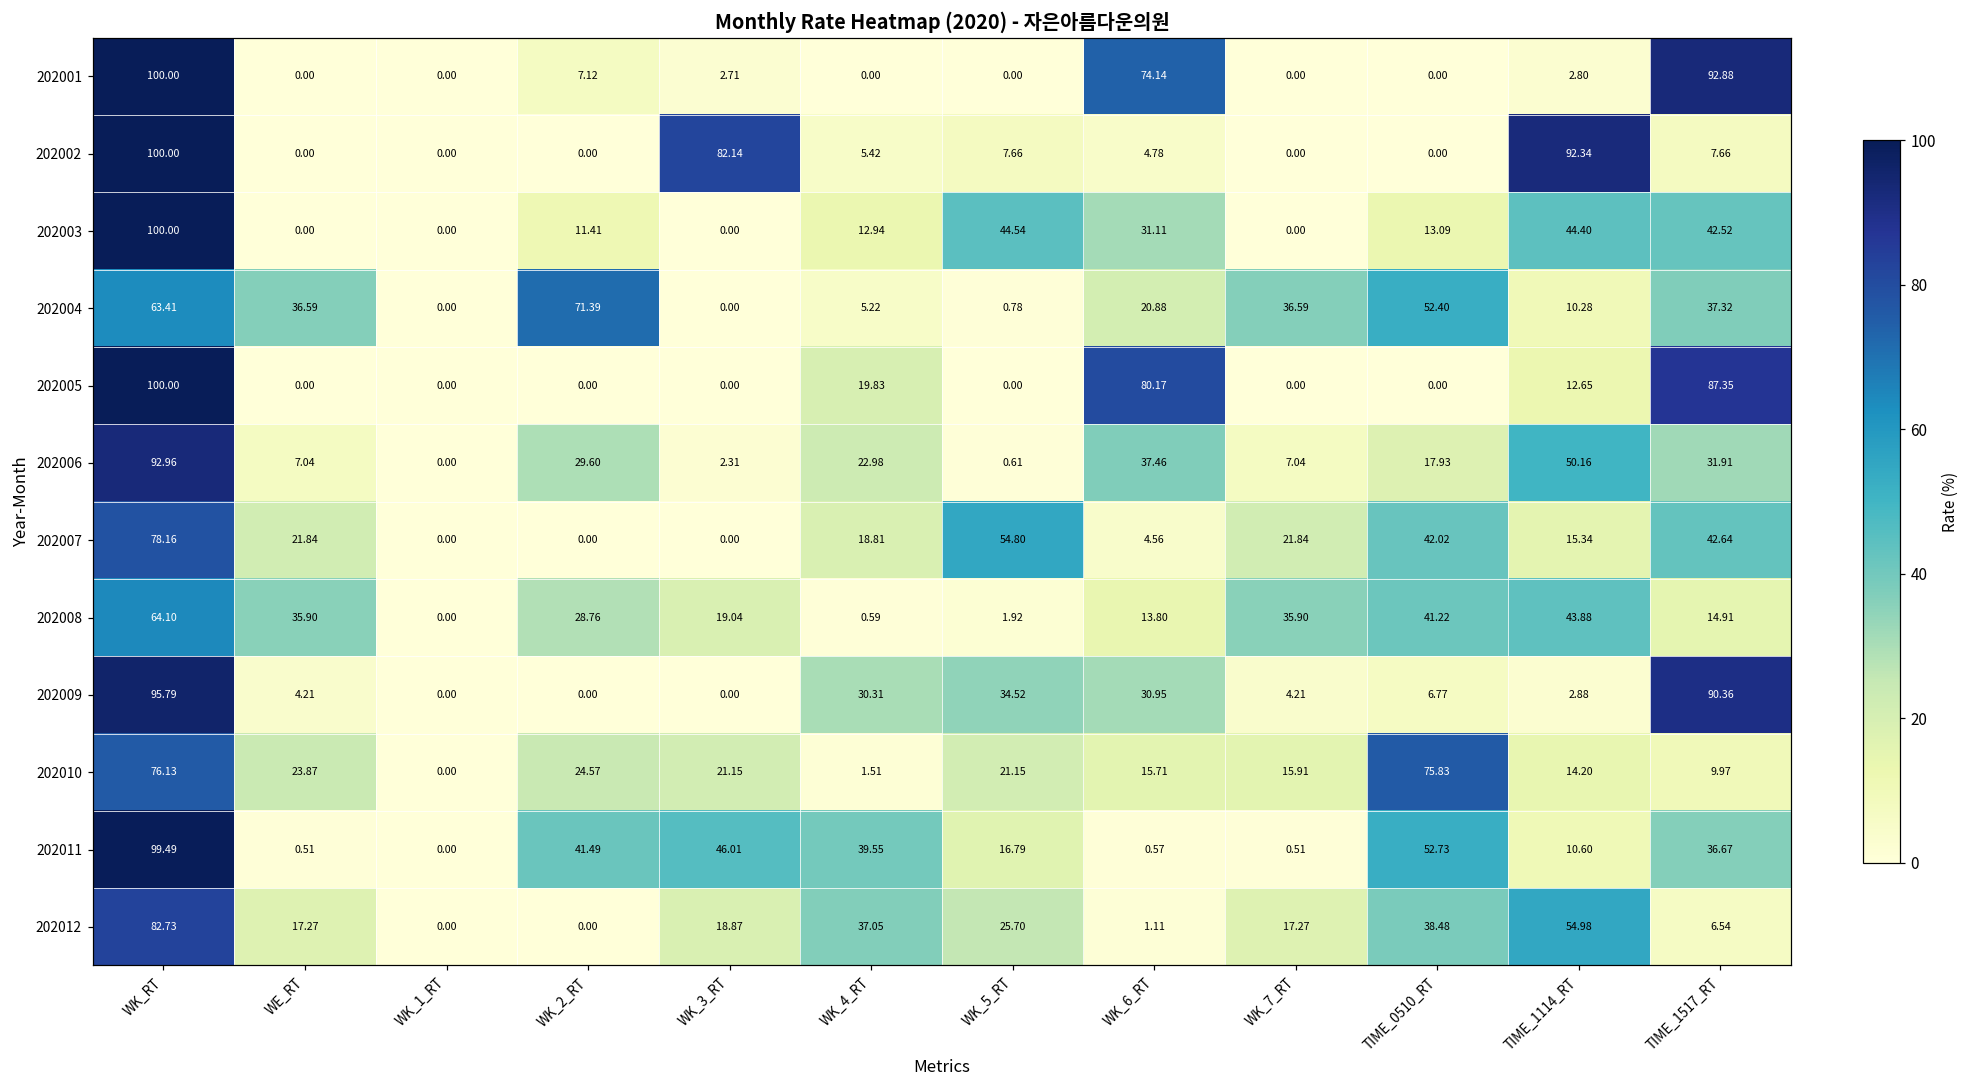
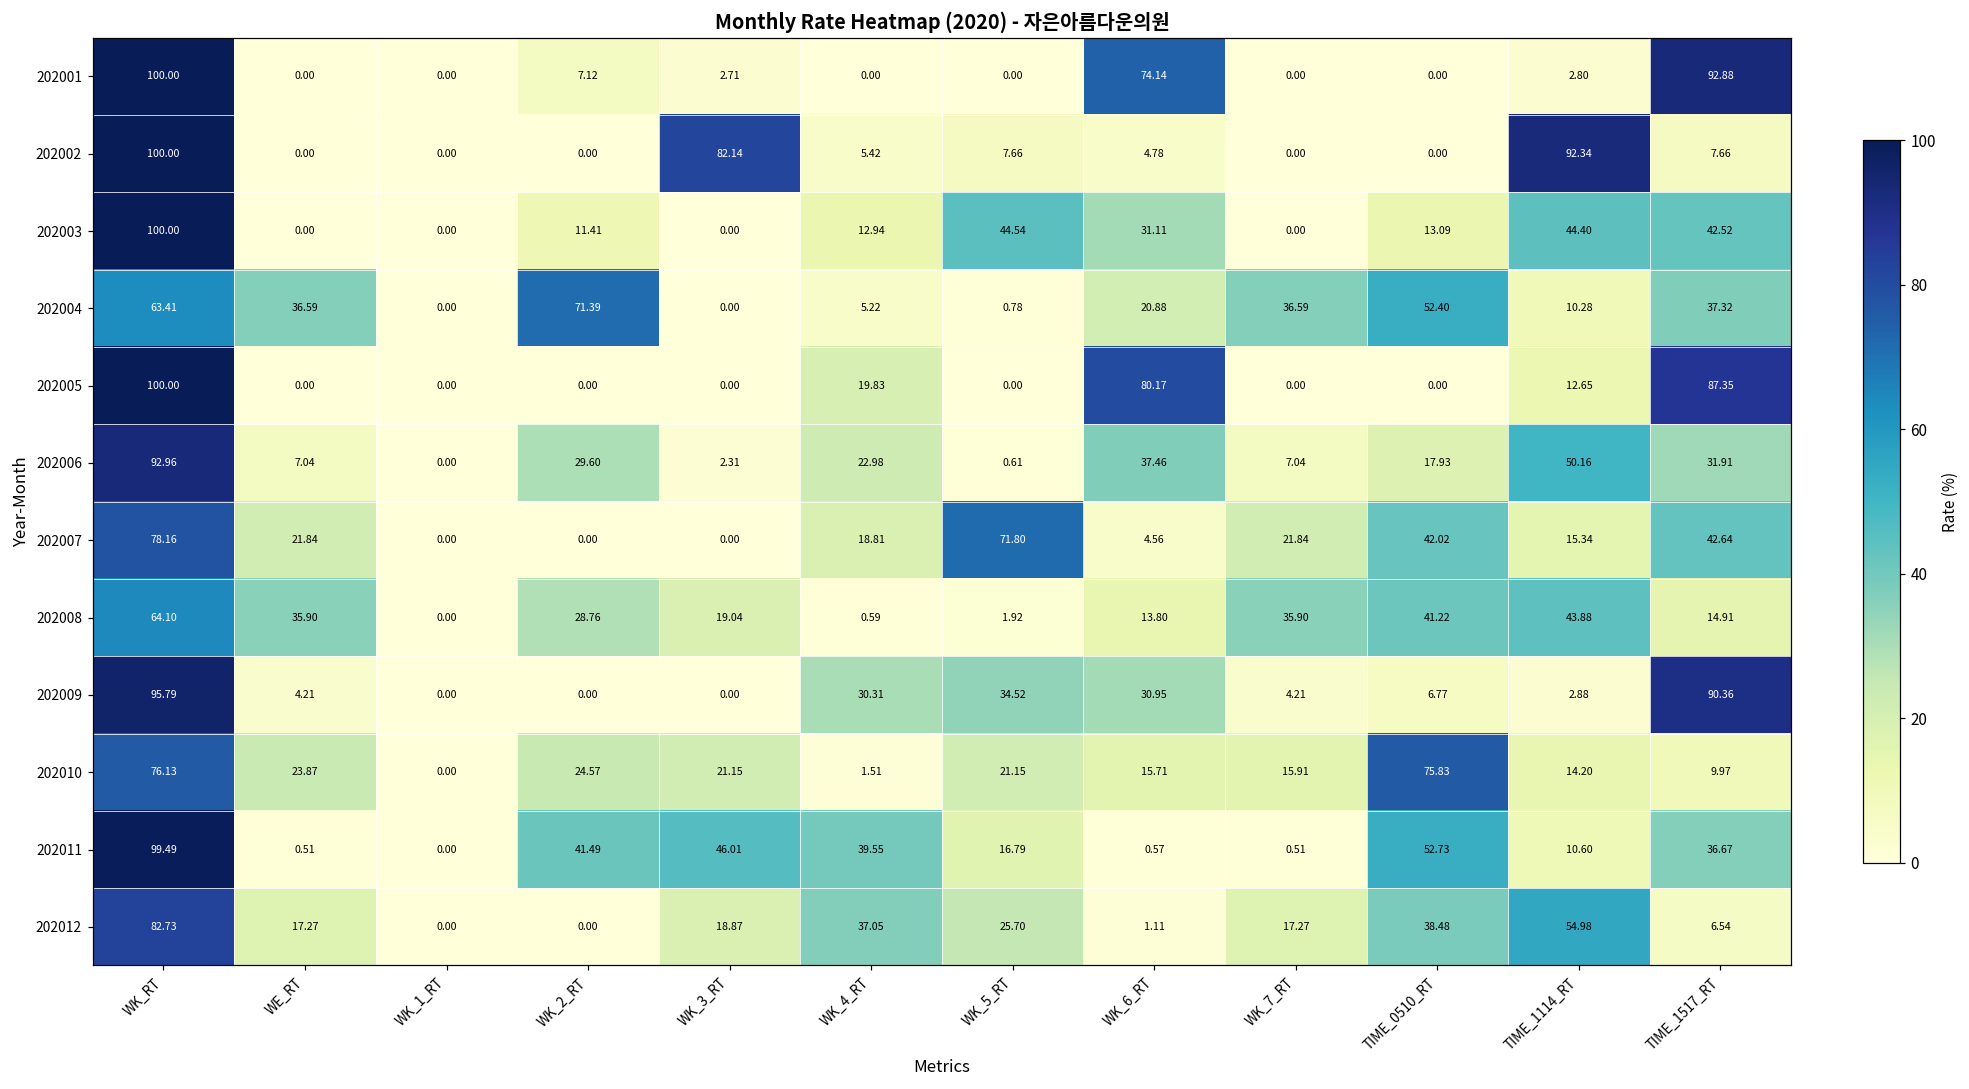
  {
    "202001": {
      "WK_RT": 100.00,
      "WE_RT": 0.00,
      "WK_1_RT": 0.00,
      "WK_2_RT": 7.12,
      "WK_3_RT": 2.71,
      "WK_4_RT": 0.00,
      "WK_5_RT": 0.00,
      "WK_6_RT": 74.14,
      "WK_7_RT": 0.00,
      "TIME_0510_RT": 0.00,
      "TIME_1114_RT": 2.80,
      "TIME_1517_RT": 92.88
    },
    "202002": {
      "WK_RT": 100.00,
      "WE_RT": 0.00,
      "WK_1_RT": 0.00,
      "WK_2_RT": 0.00,
      "WK_3_RT": 82.14,
      "WK_4_RT": 5.42,
      "WK_5_RT": 7.66,
      "WK_6_RT": 4.78,
      "WK_7_RT": 0.00,
      "TIME_0510_RT": 0.00,
      "TIME_1114_RT": 92.34,
      "TIME_1517_RT": 7.66
    },
    "202003": {
      "WK_RT": 100.00,
      "WE_RT": 0.00,
      "WK_1_RT": 0.00,
      "WK_2_RT": 11.41,
      "WK_3_RT": 0.00,
      "WK_4_RT": 12.94,
      "WK_5_RT": 44.54,
      "WK_6_RT": 31.11,
      "WK_7_RT": 0.00,
      "TIME_0510_RT": 13.09,
      "TIME_1114_RT": 44.40,
      "TIME_1517_RT": 42.52
    },
    "202004": {
      "WK_RT": 63.41,
      "WE_RT": 36.59,
      "WK_1_RT": 0.00,
      "WK_2_RT": 71.39,
      "WK_3_RT": 0.00,
      "WK_4_RT": 5.22,
      "WK_5_RT": 0.78,
      "WK_6_RT": 20.88,
      "WK_7_RT": 36.59,
      "TIME_0510_RT": 52.40,
      "TIME_1114_RT": 10.28,
      "TIME_1517_RT": 37.32
    },
    "202005": {
      "WK_RT": 100.00,
      "WE_RT": 0.00,
      "WK_1_RT": 0.00,
      "WK_2_RT": 0.00,
      "WK_3_RT": 0.00,
      "WK_4_RT": 19.83,
      "WK_5_RT": 0.00,
      "WK_6_RT": 80.17,
      "WK_7_RT": 0.00,
      "TIME_0510_RT": 0.00,
      "TIME_1114_RT": 12.65,
      "TIME_1517_RT": 87.35
    },
    "202006": {
      "WK_RT": 92.96,
      "WE_RT": 7.04,
      "WK_1_RT": 0.00,
      "WK_2_RT": 29.60,
      "WK_3_RT": 2.31,
      "WK_4_RT": 22.98,
      "WK_5_RT": 0.61,
      "WK_6_RT": 37.46,
      "WK_7_RT": 7.04,
      "TIME_0510_RT": 17.93,
      "TIME_1114_RT": 50.16,
      "TIME_1517_RT": 31.91
    },
    "202007": {
      "WK_RT": 78.16,
      "WE_RT": 21.84,
      "WK_1_RT": 0.00,
      "WK_2_RT": 0.00,
      "WK_3_RT": 0.00,
      "WK_4_RT": 18.81,
-     "WK_5_RT": 54.80,
+     "WK_5_RT": 71.80,
      "WK_6_RT": 4.56,
      "WK_7_RT": 21.84,
      "TIME_0510_RT": 42.02,
      "TIME_1114_RT": 15.34,
      "TIME_1517_RT": 42.64
    },
    "202008": {
      "WK_RT": 64.10,
      "WE_RT": 35.90,
      "WK_1_RT": 0.00,
      "WK_2_RT": 28.76,
      "WK_3_RT": 19.04,
      "WK_4_RT": 0.59,
      "WK_5_RT": 1.92,
      "WK_6_RT": 13.80,
      "WK_7_RT": 35.90,
      "TIME_0510_RT": 41.22,
      "TIME_1114_RT": 43.88,
      "TIME_1517_RT": 14.91
    },
    "202009": {
      "WK_RT": 95.79,
      "WE_RT": 4.21,
      "WK_1_RT": 0.00,
      "WK_2_RT": 0.00,
      "WK_3_RT": 0.00,
      "WK_4_RT": 30.31,
      "WK_5_RT": 34.52,
      "WK_6_RT": 30.95,
      "WK_7_RT": 4.21,
      "TIME_0510_RT": 6.77,
      "TIME_1114_RT": 2.88,
      "TIME_1517_RT": 90.36
    },
    "202010": {
      "WK_RT": 76.13,
      "WE_RT": 23.87,
      "WK_1_RT": 0.00,
      "WK_2_RT": 24.57,
      "WK_3_RT": 21.15,
      "WK_4_RT": 1.51,
      "WK_5_RT": 21.15,
      "WK_6_RT": 15.71,
      "WK_7_RT": 15.91,
      "TIME_0510_RT": 75.83,
      "TIME_1114_RT": 14.20,
      "TIME_1517_RT": 9.97
    },
    "202011": {
      "WK_RT": 99.49,
      "WE_RT": 0.51,
      "WK_1_RT": 0.00,
      "WK_2_RT": 41.49,
      "WK_3_RT": 46.01,
      "WK_4_RT": 39.55,
      "WK_5_RT": 16.79,
      "WK_6_RT": 0.57,
      "WK_7_RT": 0.51,
      "TIME_0510_RT": 52.73,
      "TIME_1114_RT": 10.60,
      "TIME_1517_RT": 36.67
    },
    "202012": {
      "WK_RT": 82.73,
      "WE_RT": 17.27,
      "WK_1_RT": 0.00,
      "WK_2_RT": 0.00,
      "WK_3_RT": 18.87,
      "WK_4_RT": 37.05,
      "WK_5_RT": 25.70,
      "WK_6_RT": 1.11,
      "WK_7_RT": 17.27,
      "TIME_0510_RT": 38.48,
      "TIME_1114_RT": 54.98,
      "TIME_1517_RT": 6.54
    }
  }
